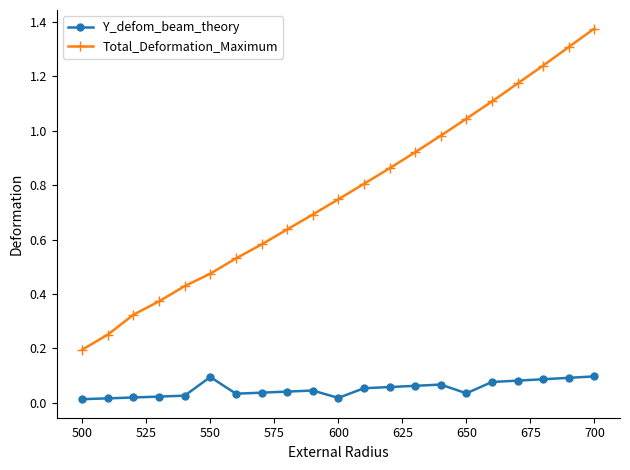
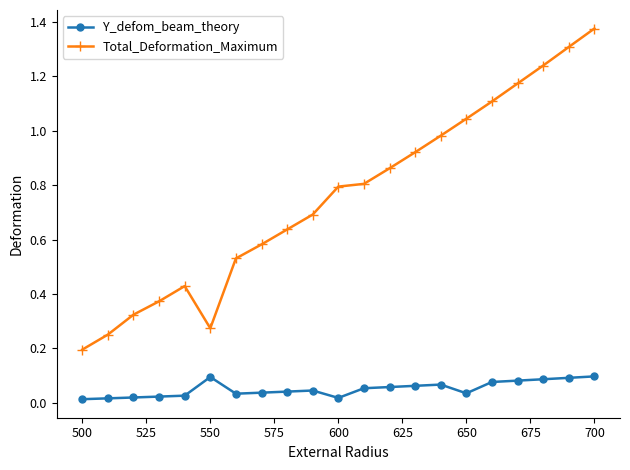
  {
    "Y_defom_beam_theory": {
      "500": 0.01,
      "550": 0.10,
      "600": 0.02,
      "650": 0.04,
      "700": 0.10
    },
    "Total_Deformation_Maximum": {
      "500": 0.20,
-     "550": 0.48,
-     "600": 0.75,
+     "550": 0.27,
+     "600": 0.80,
      "650": 1.04,
      "700": 1.38
    }
  }
